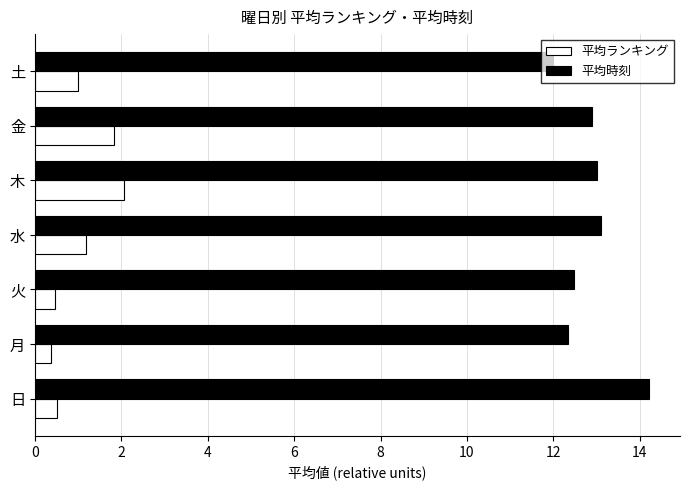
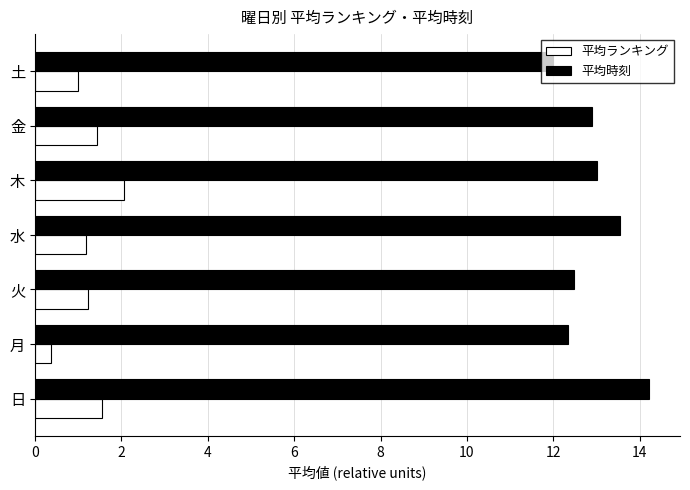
  {
    "平均ランキング": {
      "土": 1.0,
-     "金": 1.8,
+     "金": 1.4,
      "木": 2.1,
      "水": 1.2,
-     "火": 0.5,
+     "火": 1.2,
      "月": 0.4,
-     "日": 0.5
+     "日": 1.6
    },
    "平均時刻": {
      "金": 12.9,
      "木": 13.0,
-     "水": 13.1,
+     "水": 13.6,
      "火": 12.5,
      "月": 12.3,
      "日": 14.2
    }
  }
